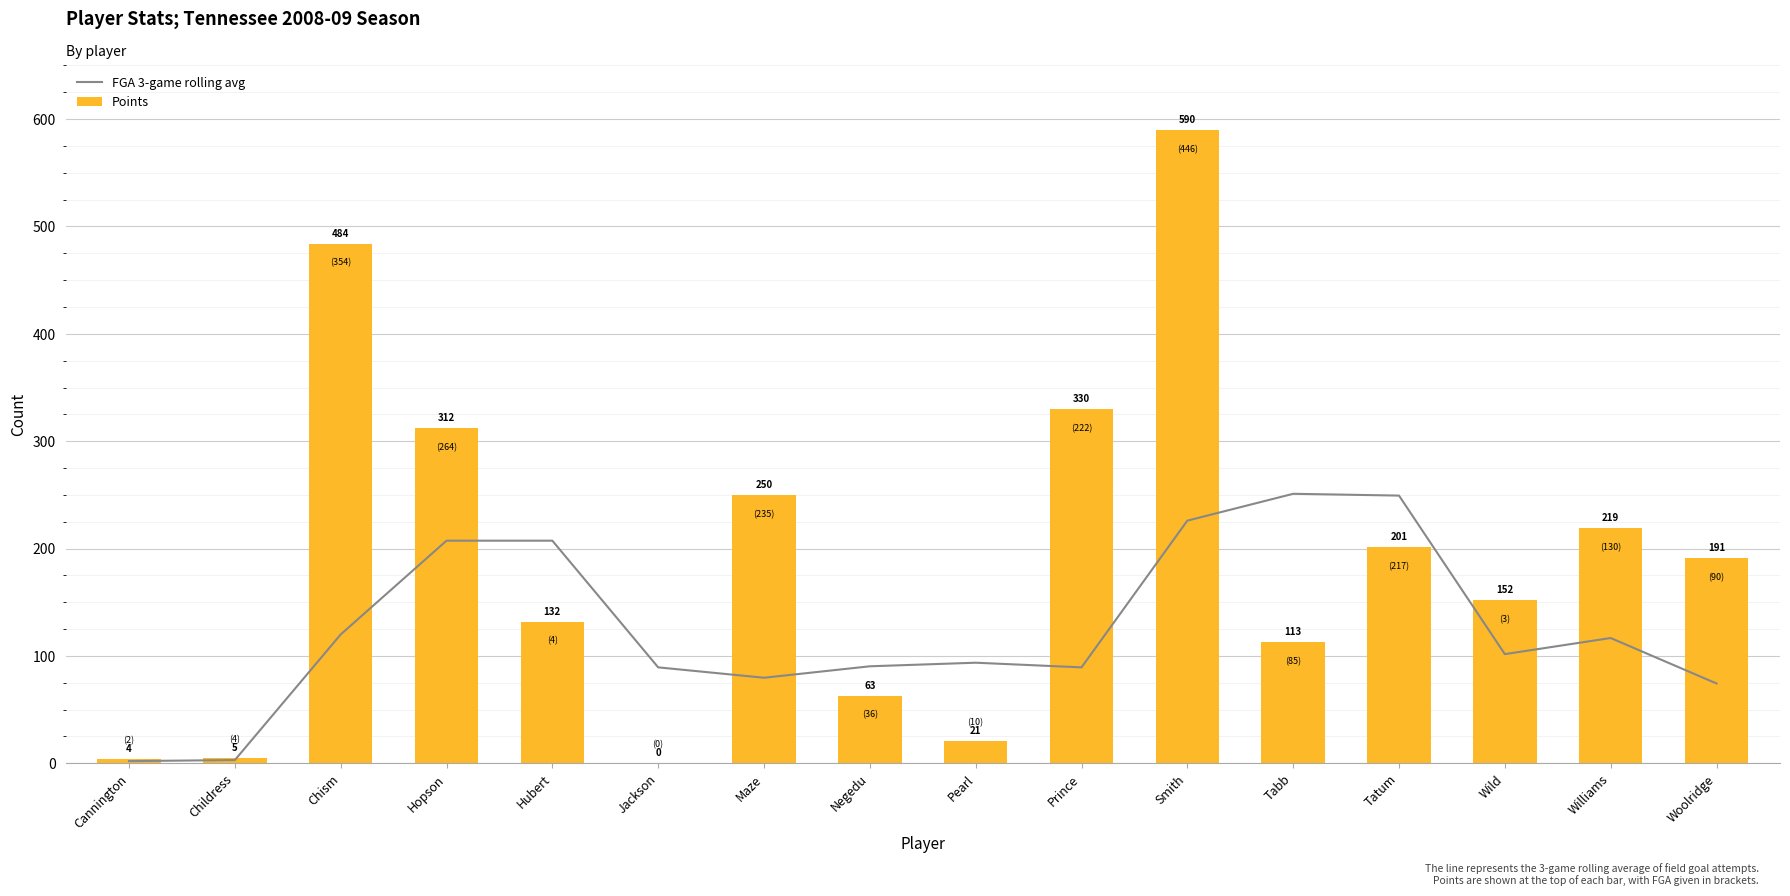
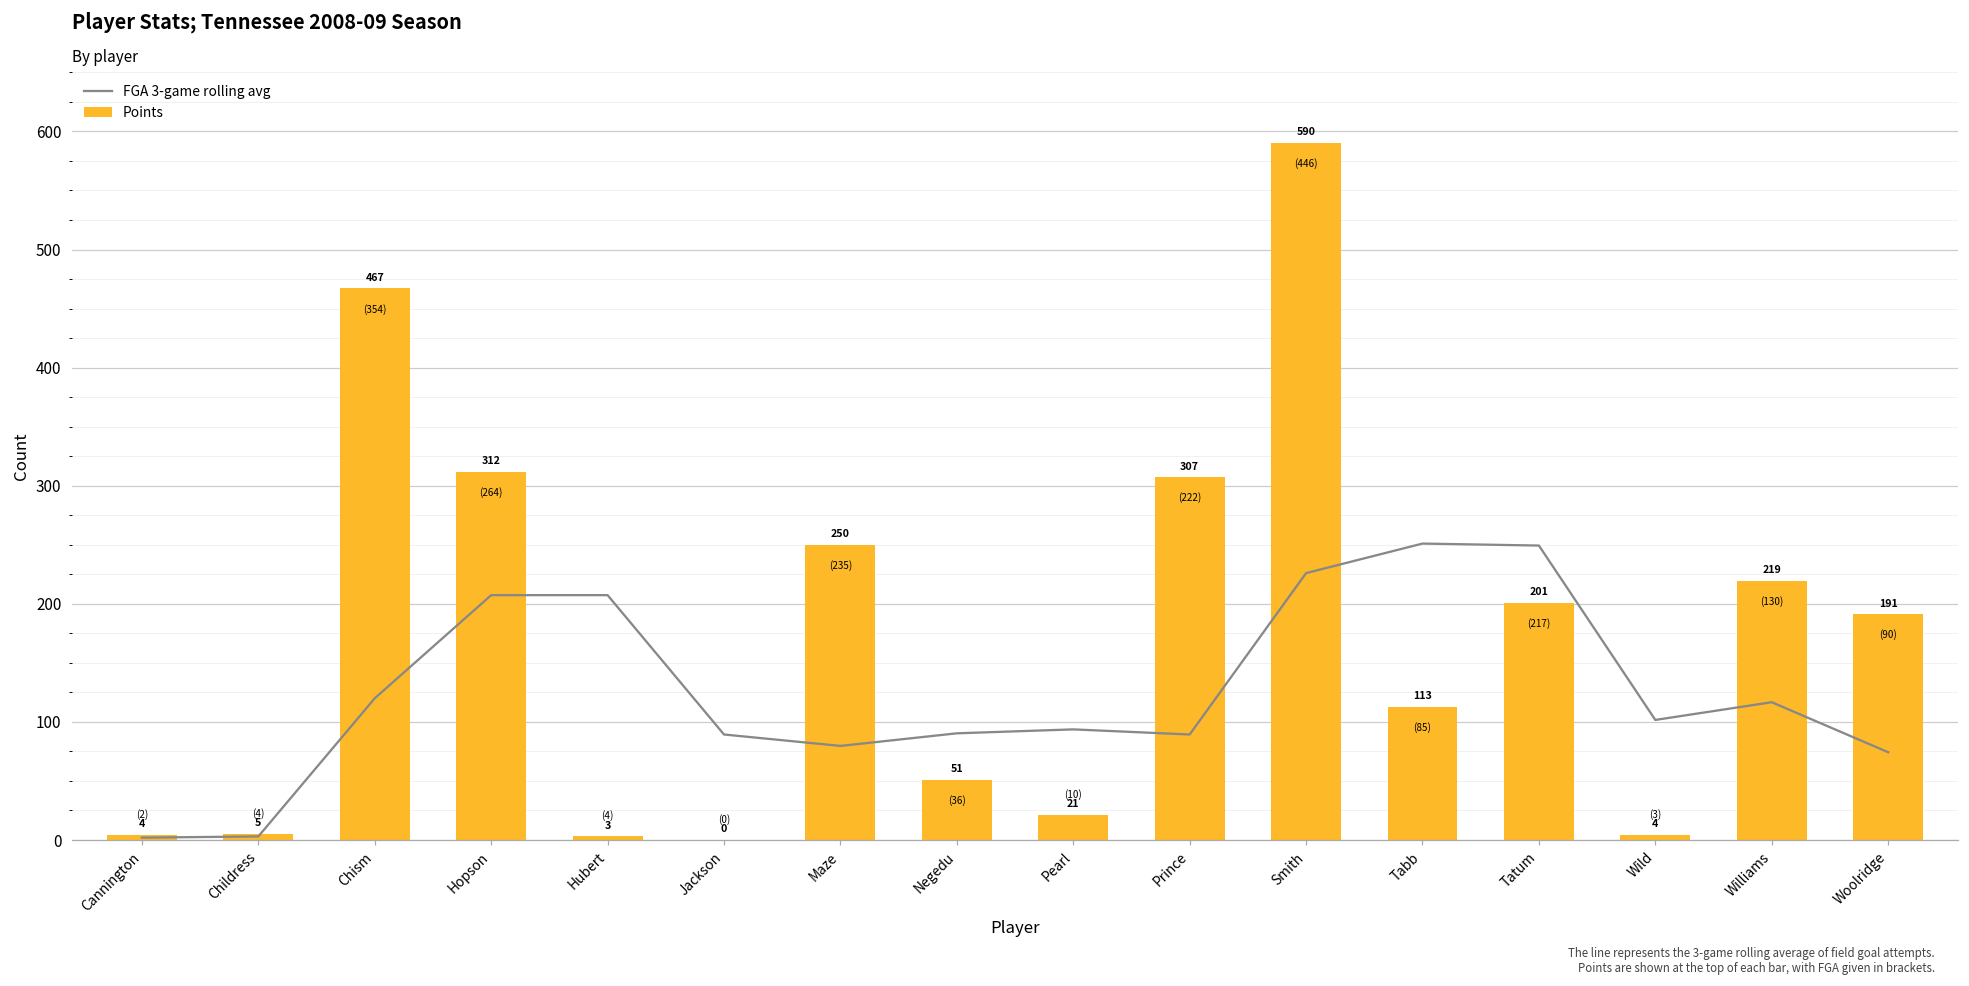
  {
    "FGA 3-game rolling avg": {
      "Cannington": "(2)"
    },
    "Points": {
      "Cannington": "4",
      "Childress": "5",
-     "Chism": "484",
+     "Chism": "467",
      "Hopson": "312",
-     "Hubert": "132",
+     "Hubert": "3",
      "Jackson": "0",
      "Maze": "250",
-     "Negedu": "63",
+     "Negedu": "51",
      "Pearl": "21",
-     "Prince": "330",
+     "Prince": "307",
      "Smith": "590",
      "Tabb": "113",
      "Tatum": "201",
-     "Wild": "152",
+     "Wild": "4",
      "Williams": "219",
      "Woolridge": "191"
    }
  }
